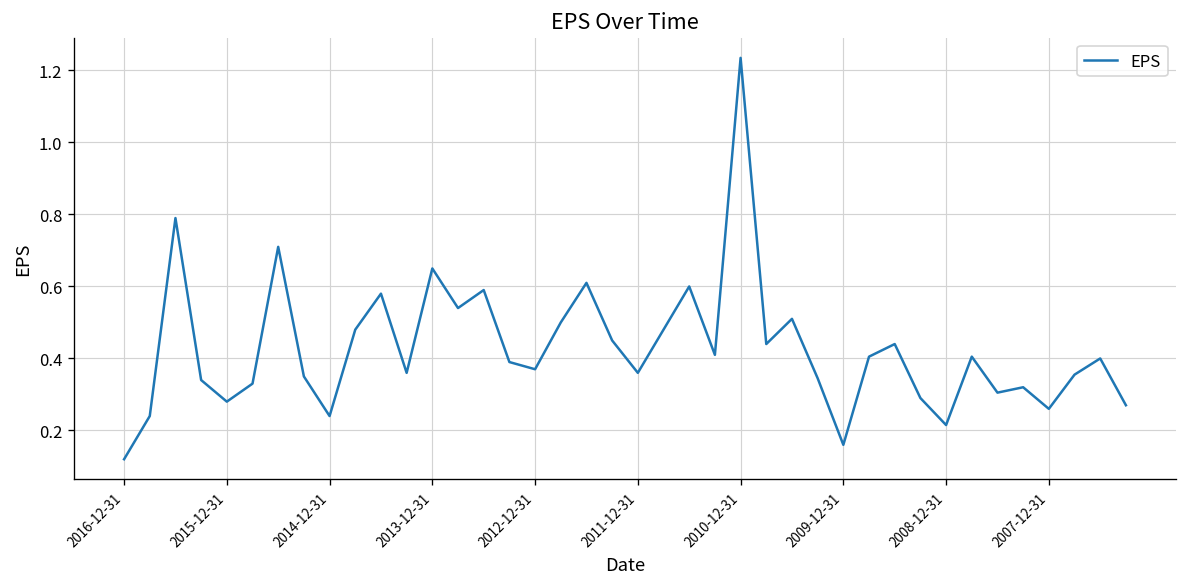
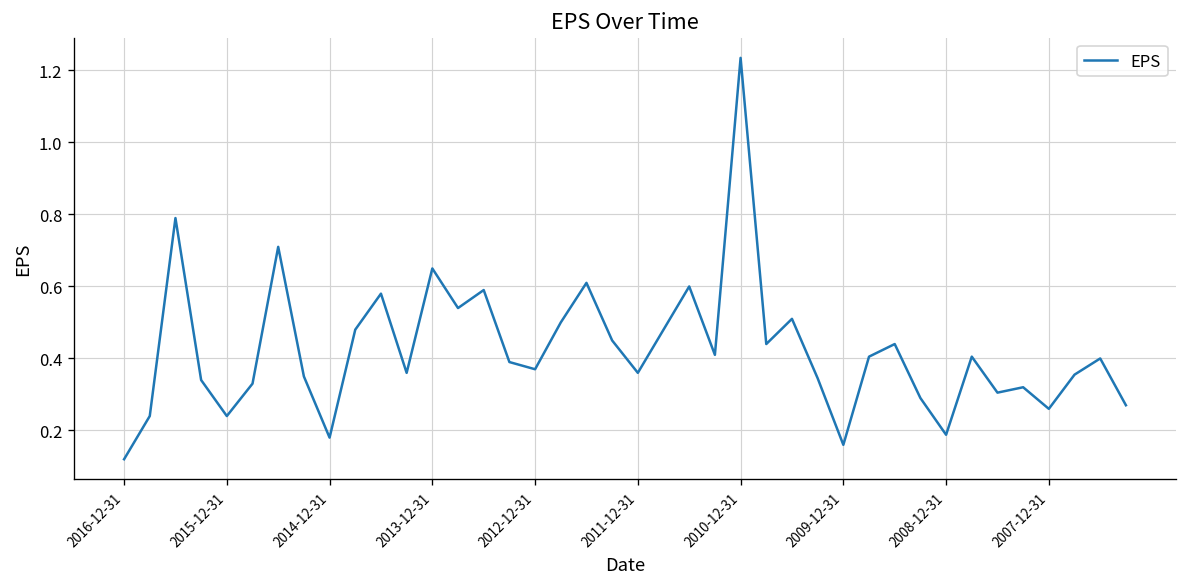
  {
    "2016-12-31": 0.12,
-   "2015-12-31": 0.28,
-   "2014-12-31": 0.24,
+   "2015-12-31": 0.24,
+   "2014-12-31": 0.18,
    "2013-12-31": 0.65,
    "2012-12-31": 0.37,
    "2011-12-31": 0.36,
    "2010-12-31": 1.24,
    "2009-12-31": 0.16,
-   "2008-12-31": 0.22,
+   "2008-12-31": 0.19,
    "2007-12-31": 0.26
  }
